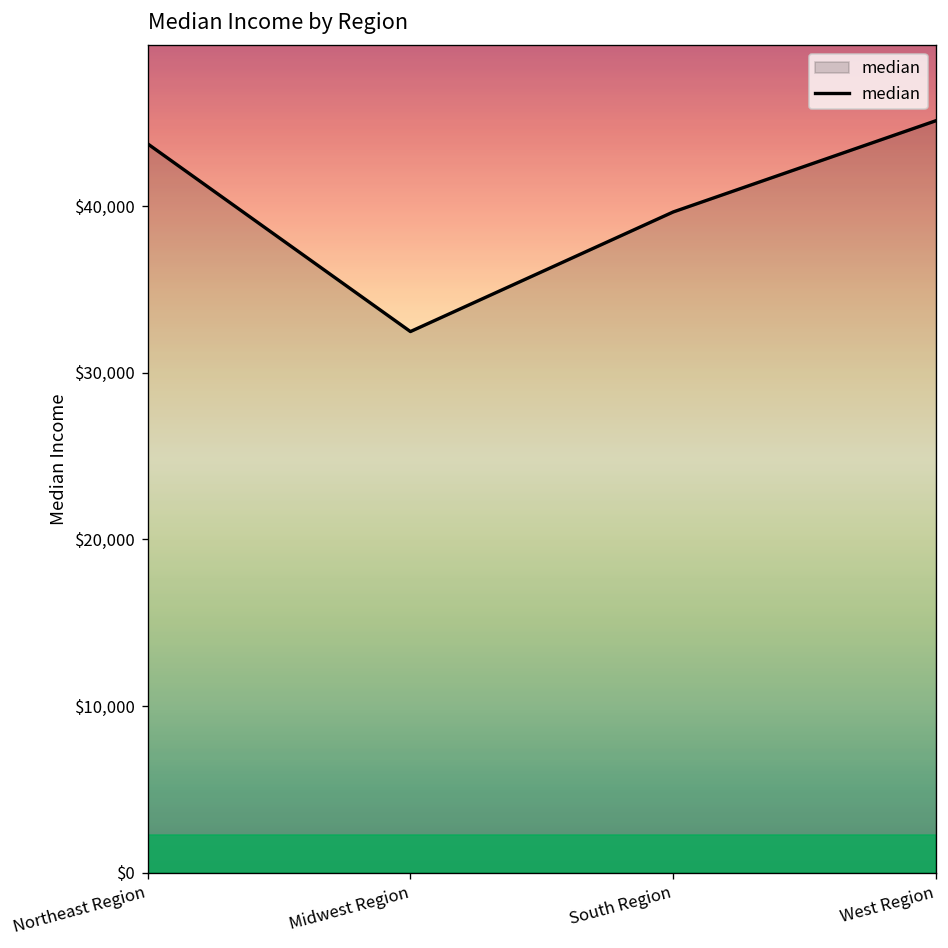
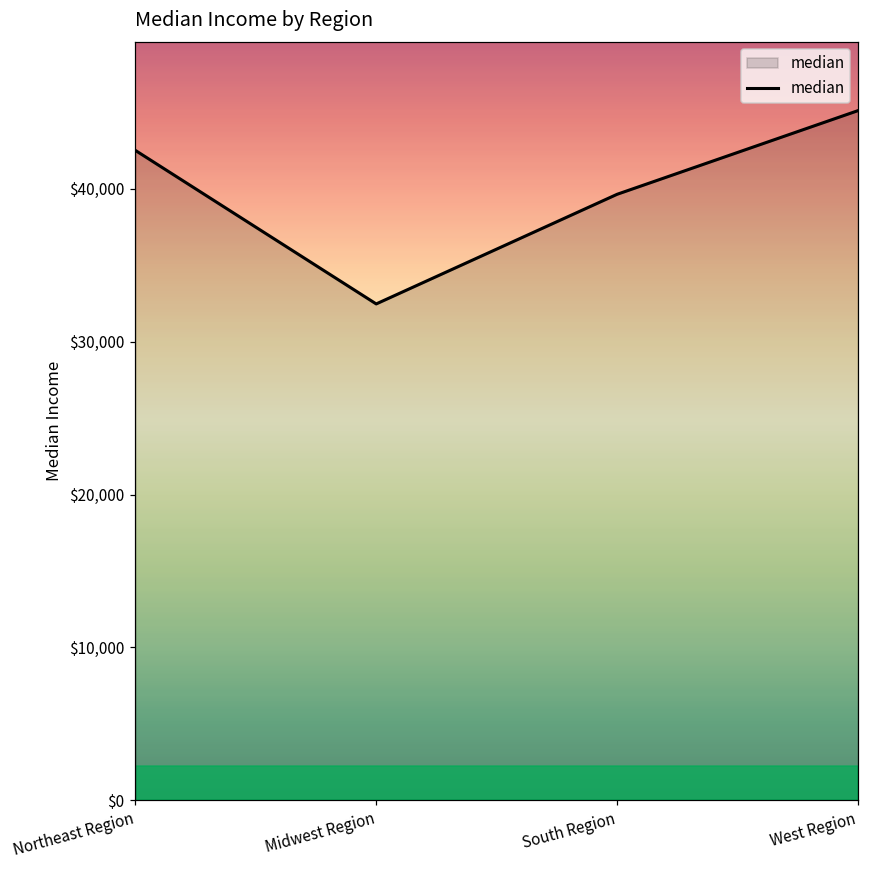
  {
-   "Northeast Region": "$43,700",
+   "Northeast Region": "$42,500",
    "Midwest Region": "$32,500",
    "South Region": "$39,600",
    "West Region": "$45,100"
  }
